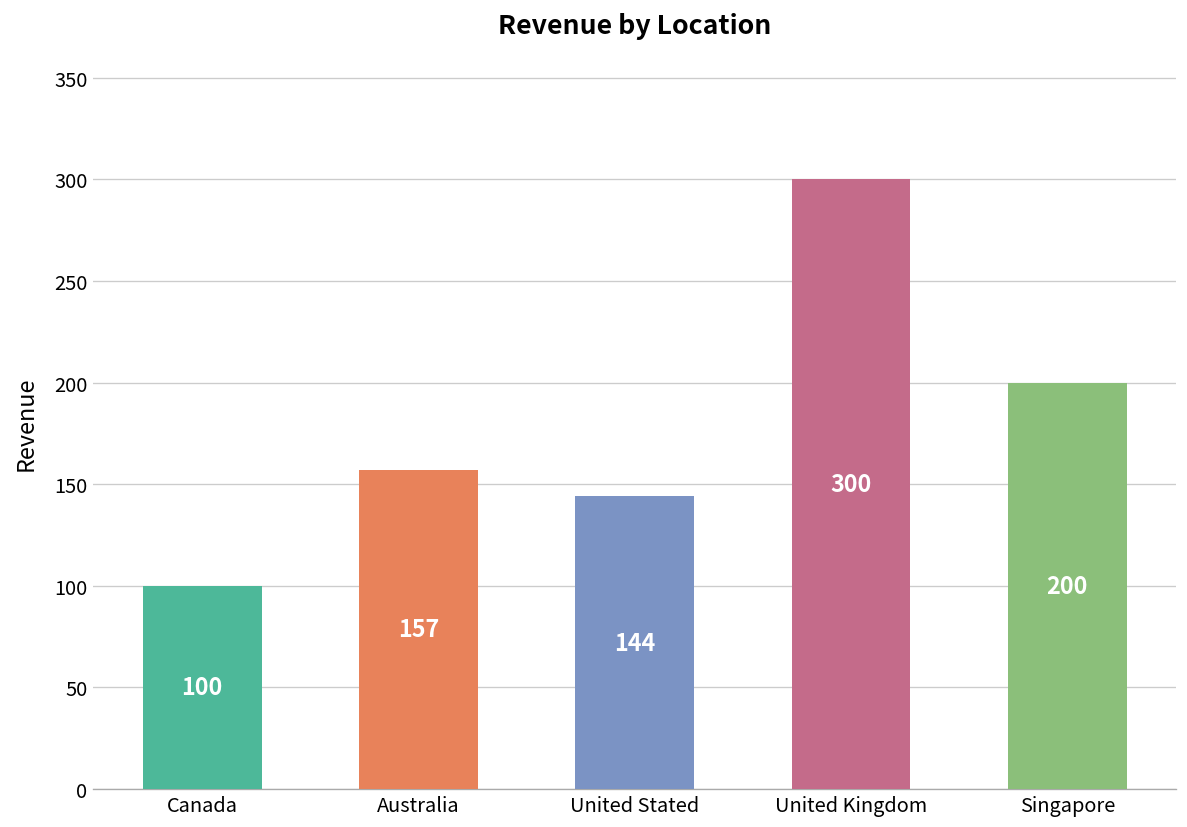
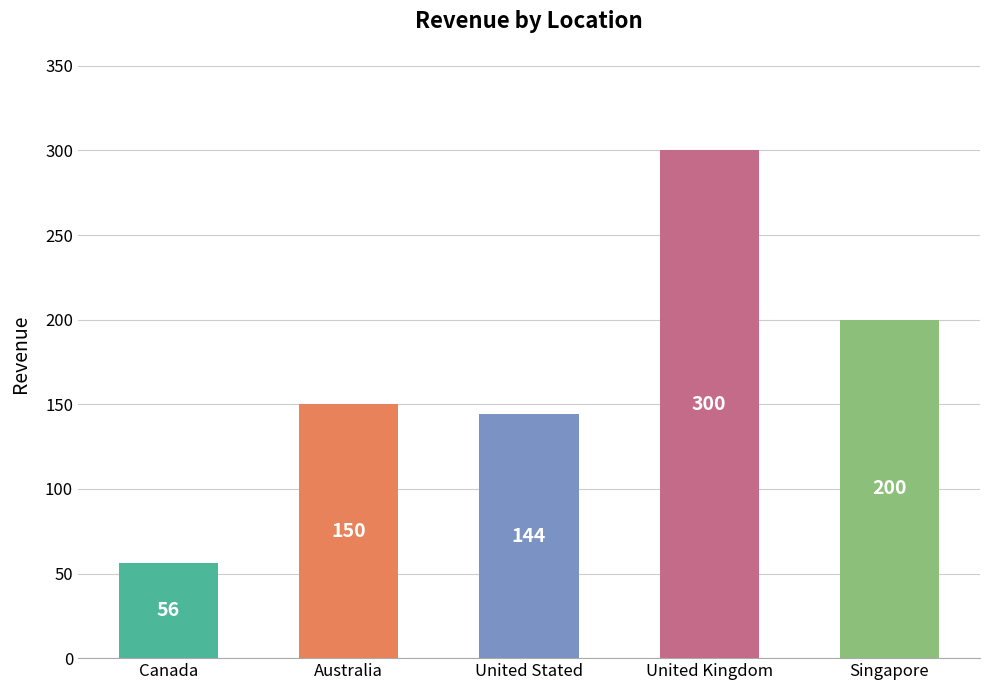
  {
-   "Canada": 100,
-   "Australia": 157,
+   "Canada": 56,
+   "Australia": 150,
    "United Stated": 144,
    "United Kingdom": 300,
    "Singapore": 200
  }
